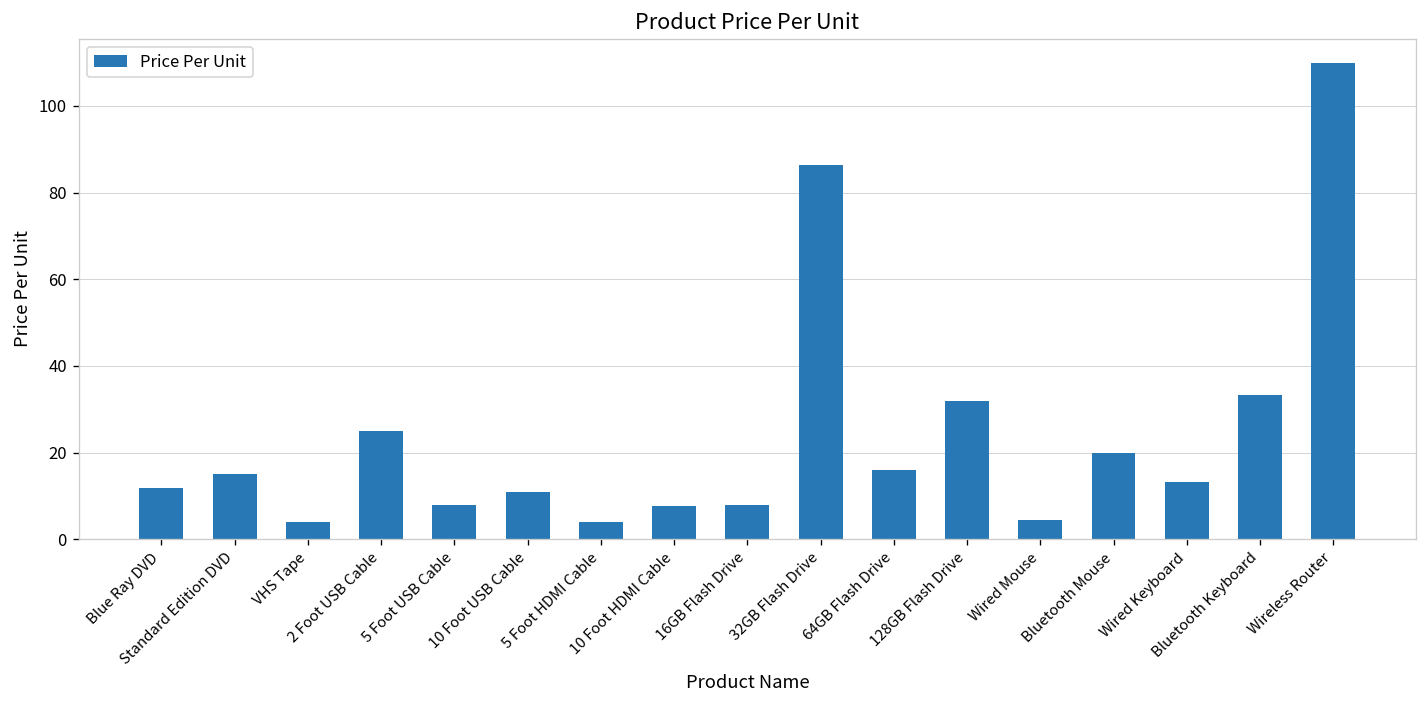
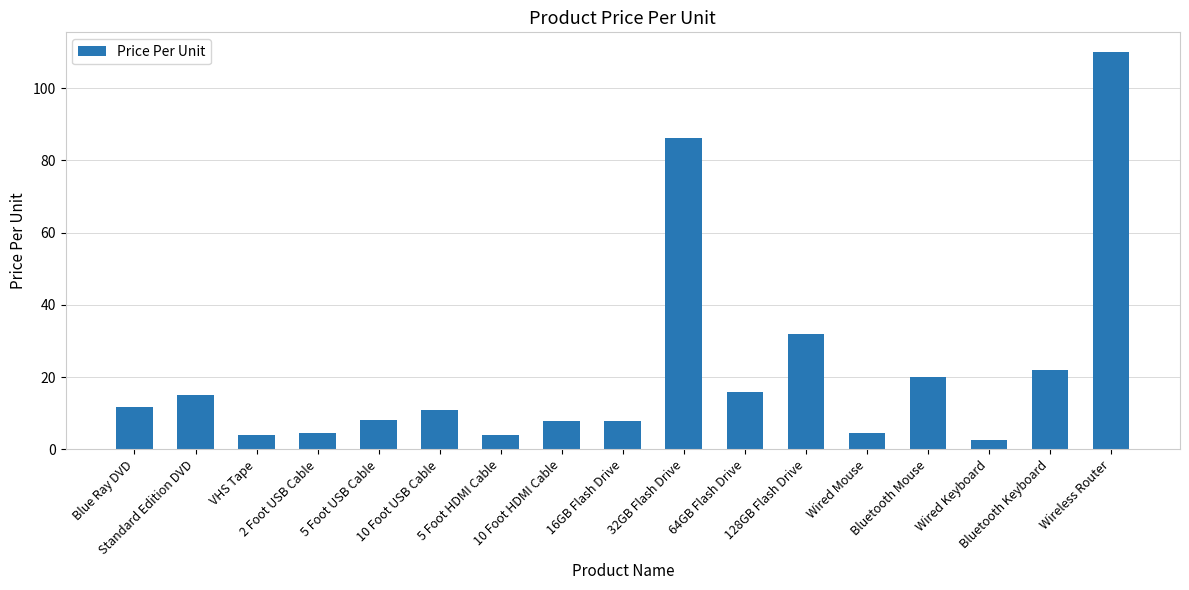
  {
    "Blue Ray DVD": 12,
    "Standard Edition DVD": 15,
    "VHS Tape": 4,
-   "2 Foot USB Cable": 25,
+   "2 Foot USB Cable": 4,
    "5 Foot USB Cable": 8,
    "10 Foot USB Cable": 11,
    "5 Foot HDMI Cable": 4,
    "10 Foot HDMI Cable": 8,
    "16GB Flash Drive": 8,
    "32GB Flash Drive": 86,
    "64GB Flash Drive": 16,
    "128GB Flash Drive": 32,
    "Wired Mouse": 5,
    "Bluetooth Mouse": 20,
-   "Wired Keyboard": 13,
-   "Bluetooth Keyboard": 33,
+   "Wired Keyboard": 3,
+   "Bluetooth Keyboard": 22,
    "Wireless Router": 110
  }
